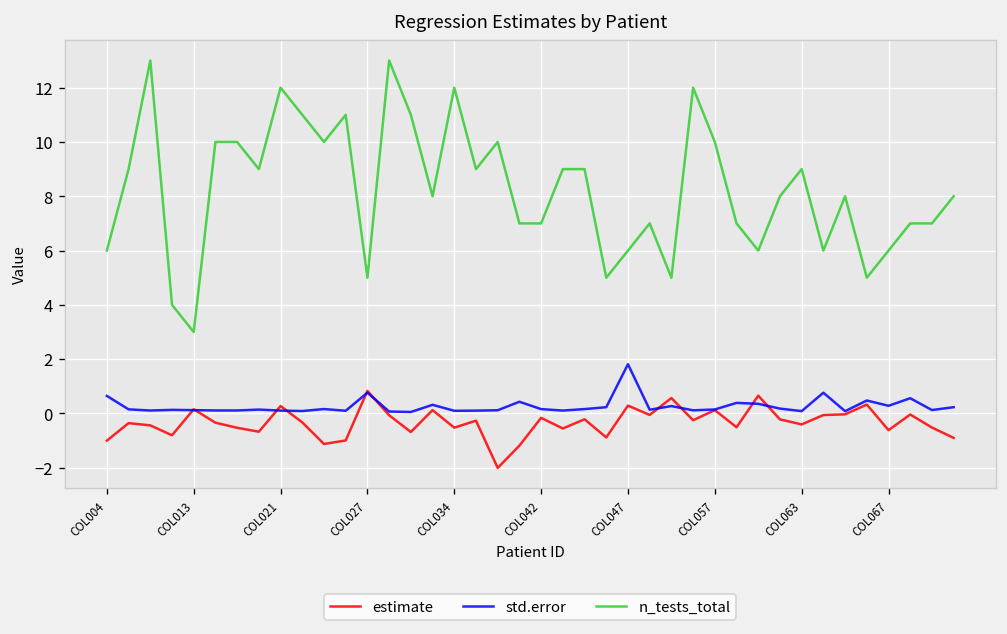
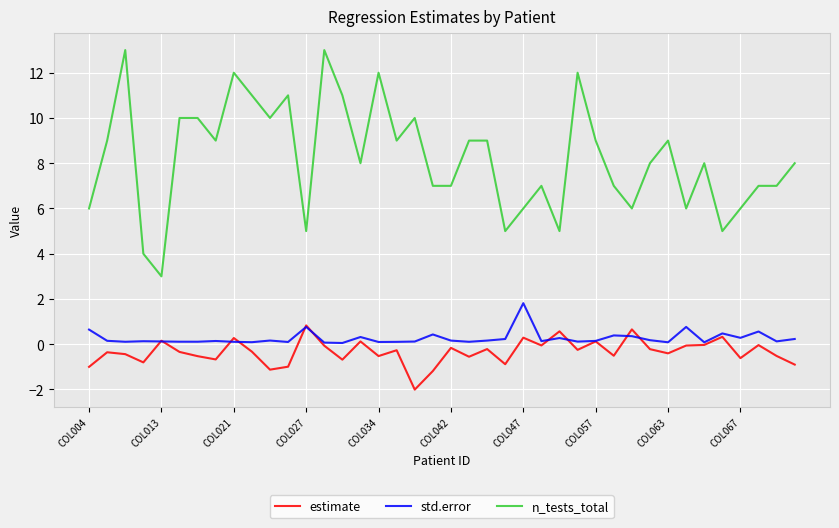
  {
    "estimate": {
      "COL004": -1,
      "COL021": 0.3,
      "COL034": -0.5,
      "COL042": -0.2,
      "COL047": 0.3,
      "COL063": -0.4,
      "COL067": -0.6
    },
    "std.error": {
      "COL004": 0.6,
      "COL021": 0,
      "COL034": 0,
      "COL042": 0.2,
      "COL047": 1.8,
      "COL063": 0,
      "COL067": 0.3
    },
    "n_tests_total": {
      "COL004": 6,
      "COL013": 3,
      "COL021": 12,
      "COL027": 5,
      "COL034": 12,
      "COL042": 7,
      "COL047": 6,
-     "COL057": 10,
+     "COL057": 9,
      "COL063": 9,
      "COL067": 6
    }
  }
